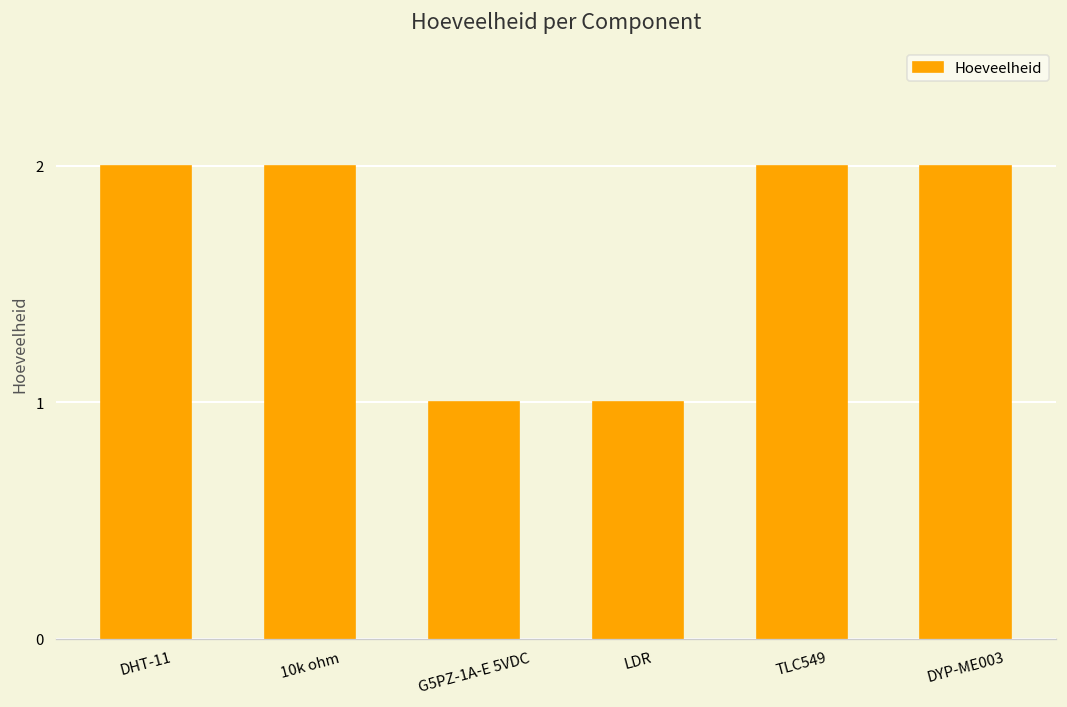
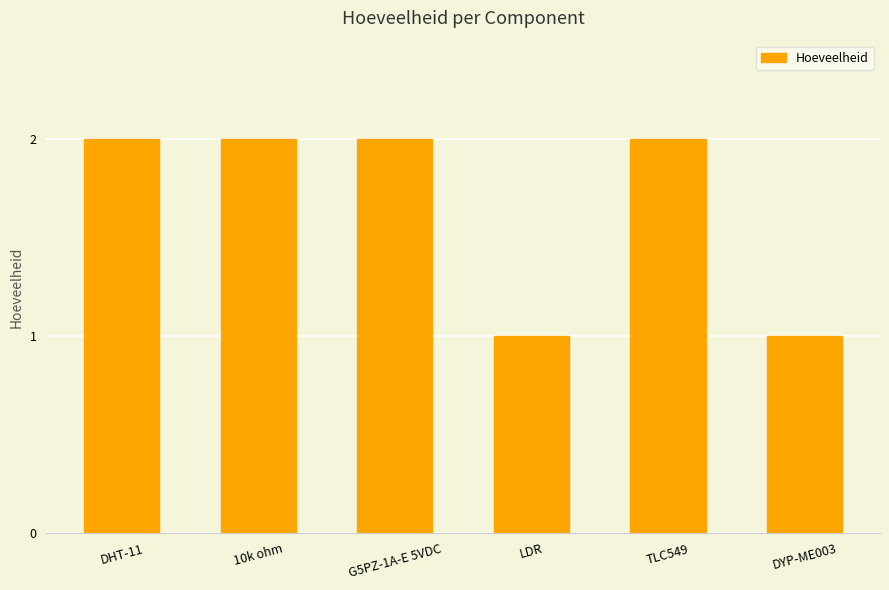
  {
    "DHT-11": 2,
    "10k ohm": 2,
-   "G5PZ-1A-E 5VDC": 1,
+   "G5PZ-1A-E 5VDC": 2,
    "LDR": 1,
    "TLC549": 2,
-   "DYP-ME003": 2
+   "DYP-ME003": 1
  }
